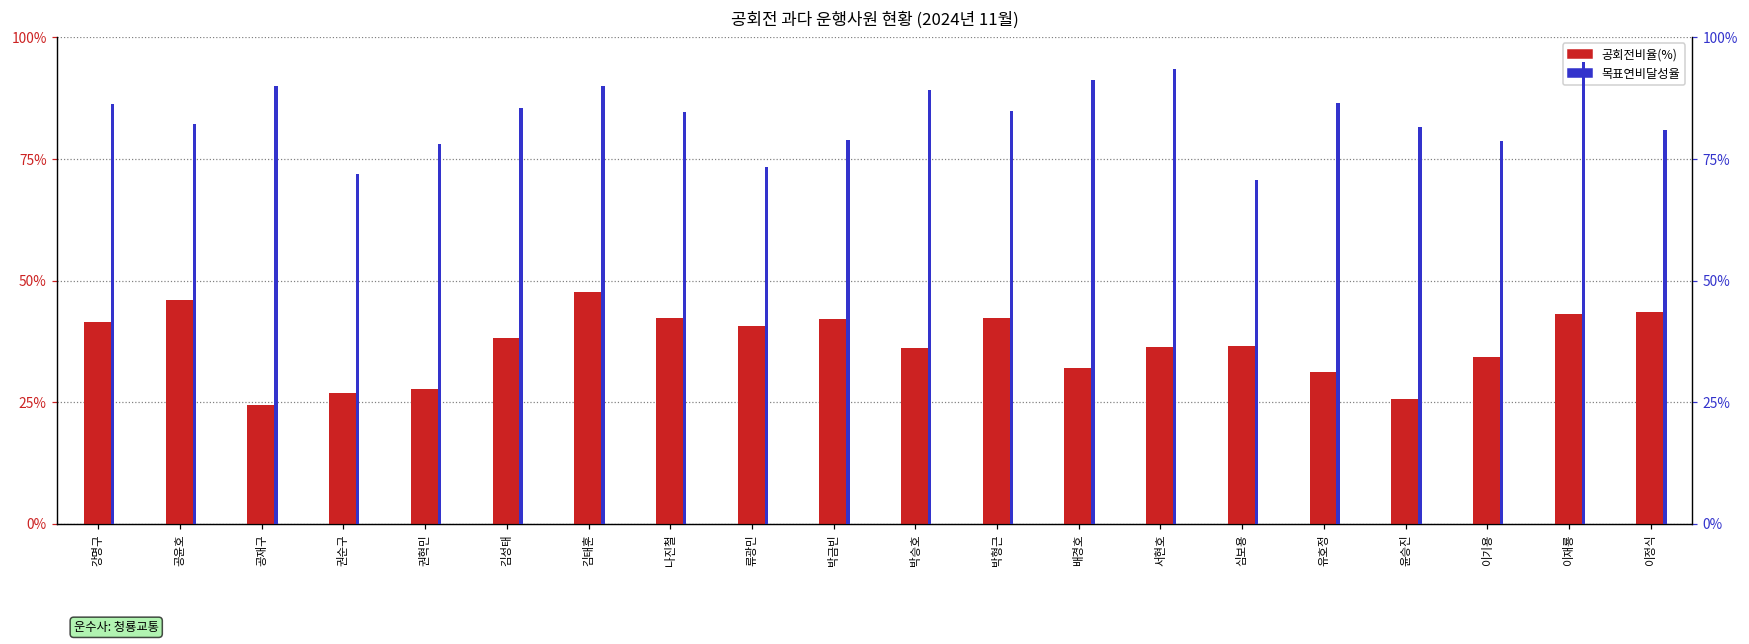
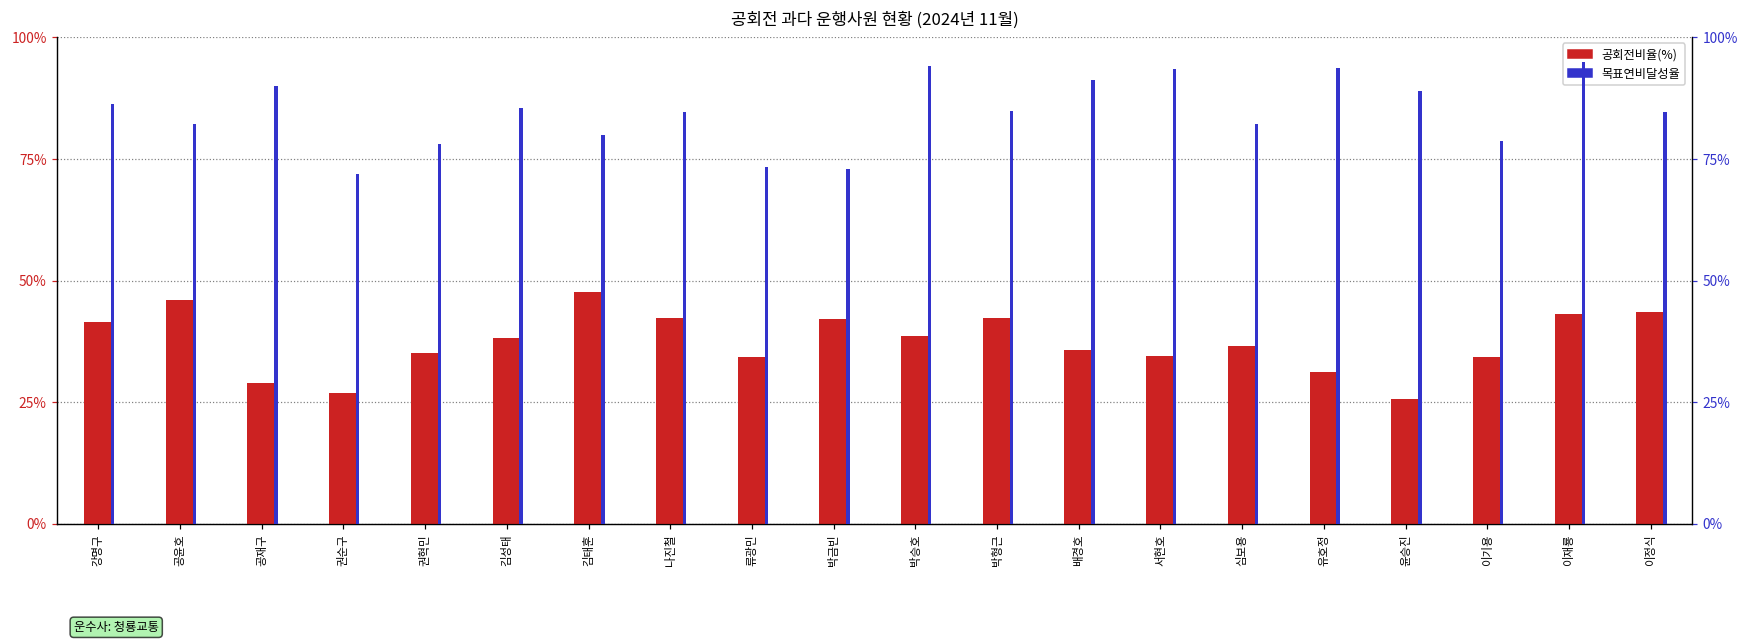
  {
    "공회전비율(%)": {
      "강명구": "42%",
      "공윤호": "46%",
-     "공재구": "25%",
+     "공재구": "29%",
      "권순구": "27%",
-     "권혁민": "28%",
+     "권혁민": "35%",
      "김성태": "38%",
      "김태훈": "48%",
      "나진철": "42%",
-     "류광민": "41%",
+     "류광민": "34%",
      "박금빈": "42%",
-     "박승호": "36%",
+     "박승호": "39%",
      "박형근": "42%",
-     "배경호": "32%",
-     "서현호": "36%",
+     "배경호": "36%",
+     "서현호": "34%",
      "심보용": "36%",
      "유호정": "31%",
      "윤승진": "26%",
      "이기용": "34%",
      "이재룡": "43%",
      "이정식": "43%"
    },
    "목표연비달성율": {
      "강명구": "86%",
      "공윤호": "82%",
      "공재구": "90%",
      "권순구": "72%",
      "권혁민": "78%",
      "김성태": "85%",
-     "김태훈": "90%",
+     "김태훈": "80%",
      "나진철": "85%",
      "류광민": "73%",
-     "박금빈": "79%",
-     "박승호": "89%",
+     "박금빈": "73%",
+     "박승호": "94%",
      "박형근": "85%",
      "배경호": "91%",
      "서현호": "93%",
-     "심보용": "71%",
-     "유호정": "86%",
-     "윤승진": "82%",
+     "심보용": "82%",
+     "유호정": "94%",
+     "윤승진": "89%",
      "이기용": "79%",
-     "이정식": "81%"
+     "이정식": "85%"
    }
  }
